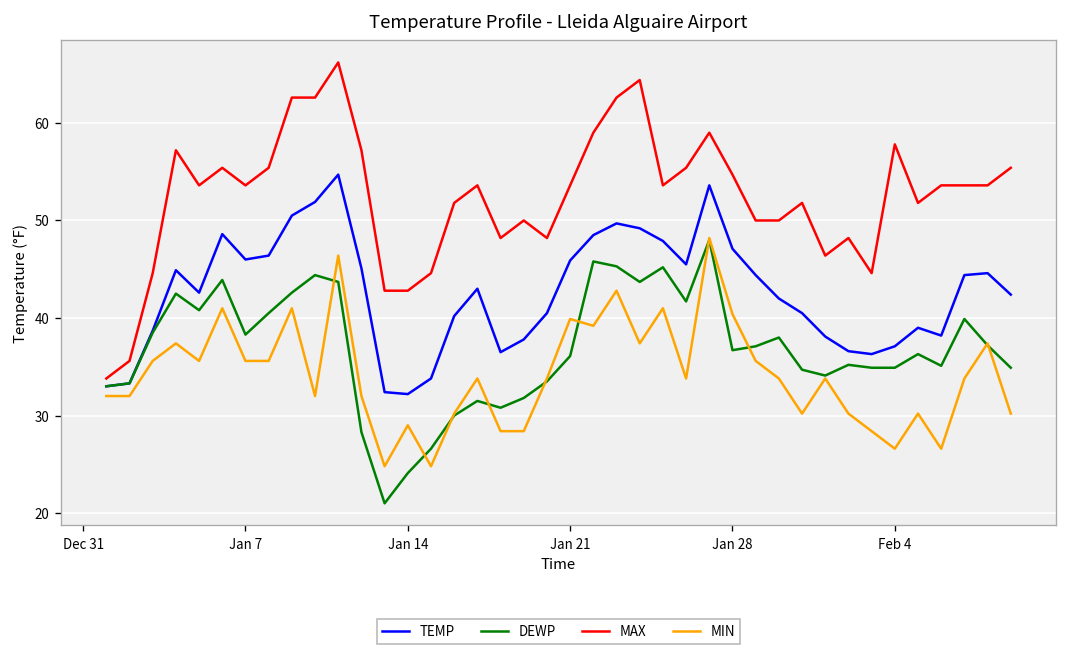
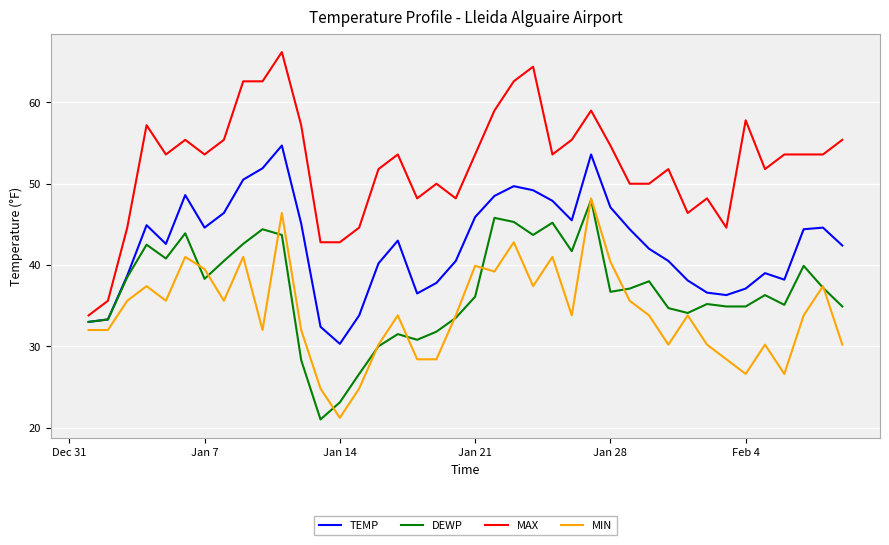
  {
    "TEMP": {
-     "Jan 7": 46,
-     "Jan 14": 32,
+     "Jan 7": 45,
+     "Jan 14": 30,
      "Jan 21": 46,
      "Jan 28": 47,
      "Feb 4": 37
    },
    "DEWP": {
      "Jan 7": 38,
-     "Jan 14": 24,
+     "Jan 14": 23,
      "Jan 21": 36,
      "Jan 28": 37,
      "Feb 4": 35
    },
    "MAX": {
      "Jan 7": 54,
      "Jan 14": 43,
      "Jan 21": 54,
      "Jan 28": 55,
      "Feb 4": 58
    },
    "MIN": {
-     "Jan 7": 36,
-     "Jan 14": 29,
+     "Jan 7": 40,
+     "Jan 14": 21,
      "Jan 21": 40,
      "Jan 28": 40,
      "Feb 4": 27
    }
  }
